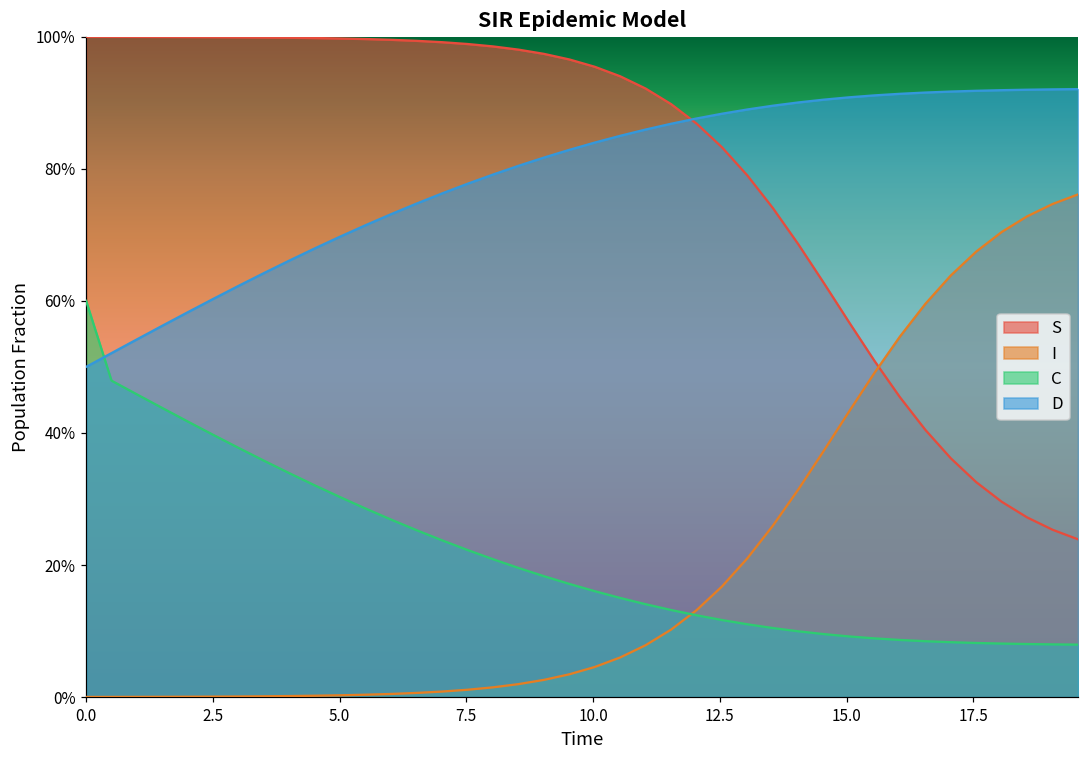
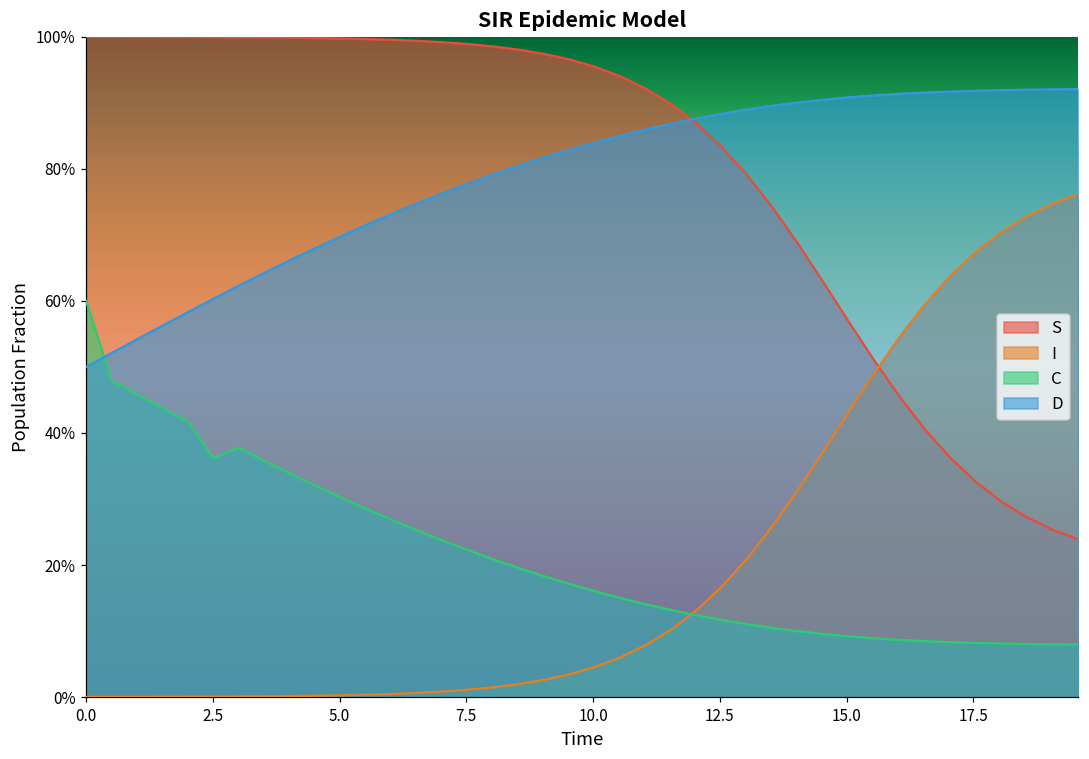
  {
    "C": {
      "0.0": "60%",
-     "2.5": "40%"
+     "2.5": "36%"
    },
    "D": {
      "0.0": "50%",
      "2.5": "60%"
    }
  }
